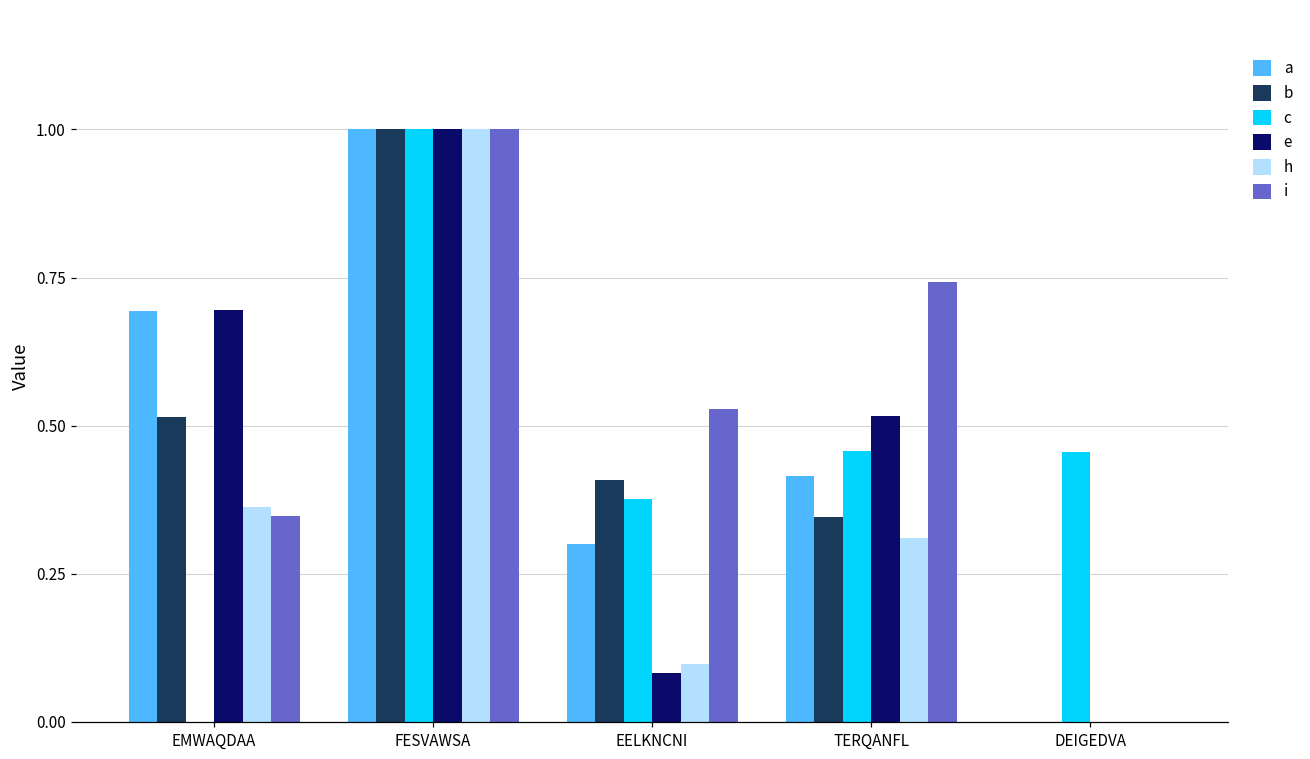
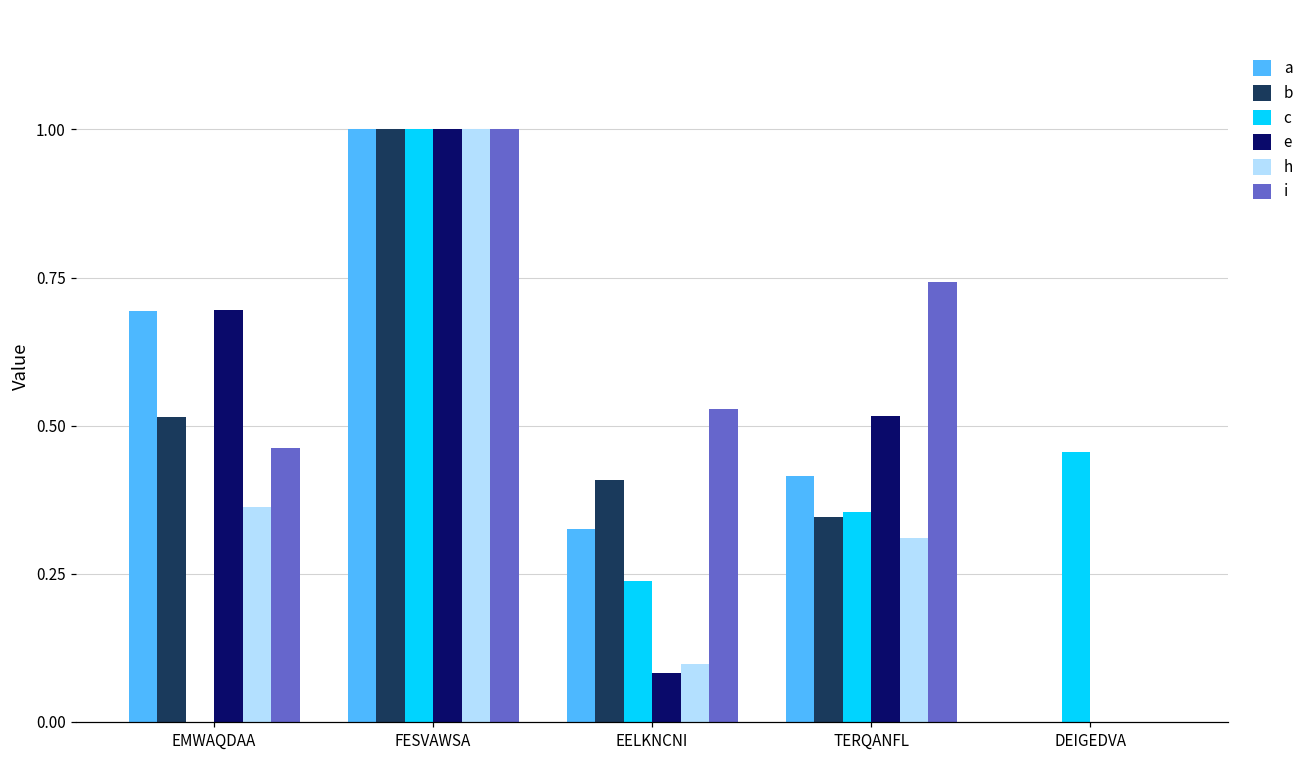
  {
    "a": {
      "EMWAQDAA": 0.69,
      "FESVAWSA": 1.00,
-     "EELKNCNI": 0.30,
+     "EELKNCNI": 0.33,
      "TERQANFL": 0.42,
      "DEIGEDVA": 0.00
    },
    "c": {
      "EMWAQDAA": 0.00,
      "FESVAWSA": 1.00,
-     "EELKNCNI": 0.38,
-     "TERQANFL": 0.46,
+     "EELKNCNI": 0.24,
+     "TERQANFL": 0.35,
      "DEIGEDVA": 0.46
    },
    "h": {
      "EMWAQDAA": 0.36,
      "FESVAWSA": 1.00,
      "EELKNCNI": 0.10,
      "TERQANFL": 0.31,
      "DEIGEDVA": 0.00
    },
    "i": {
-     "EMWAQDAA": 0.35,
+     "EMWAQDAA": 0.46,
      "FESVAWSA": 1.00,
      "EELKNCNI": 0.53,
      "TERQANFL": 0.74,
      "DEIGEDVA": 0.00
    }
  }
